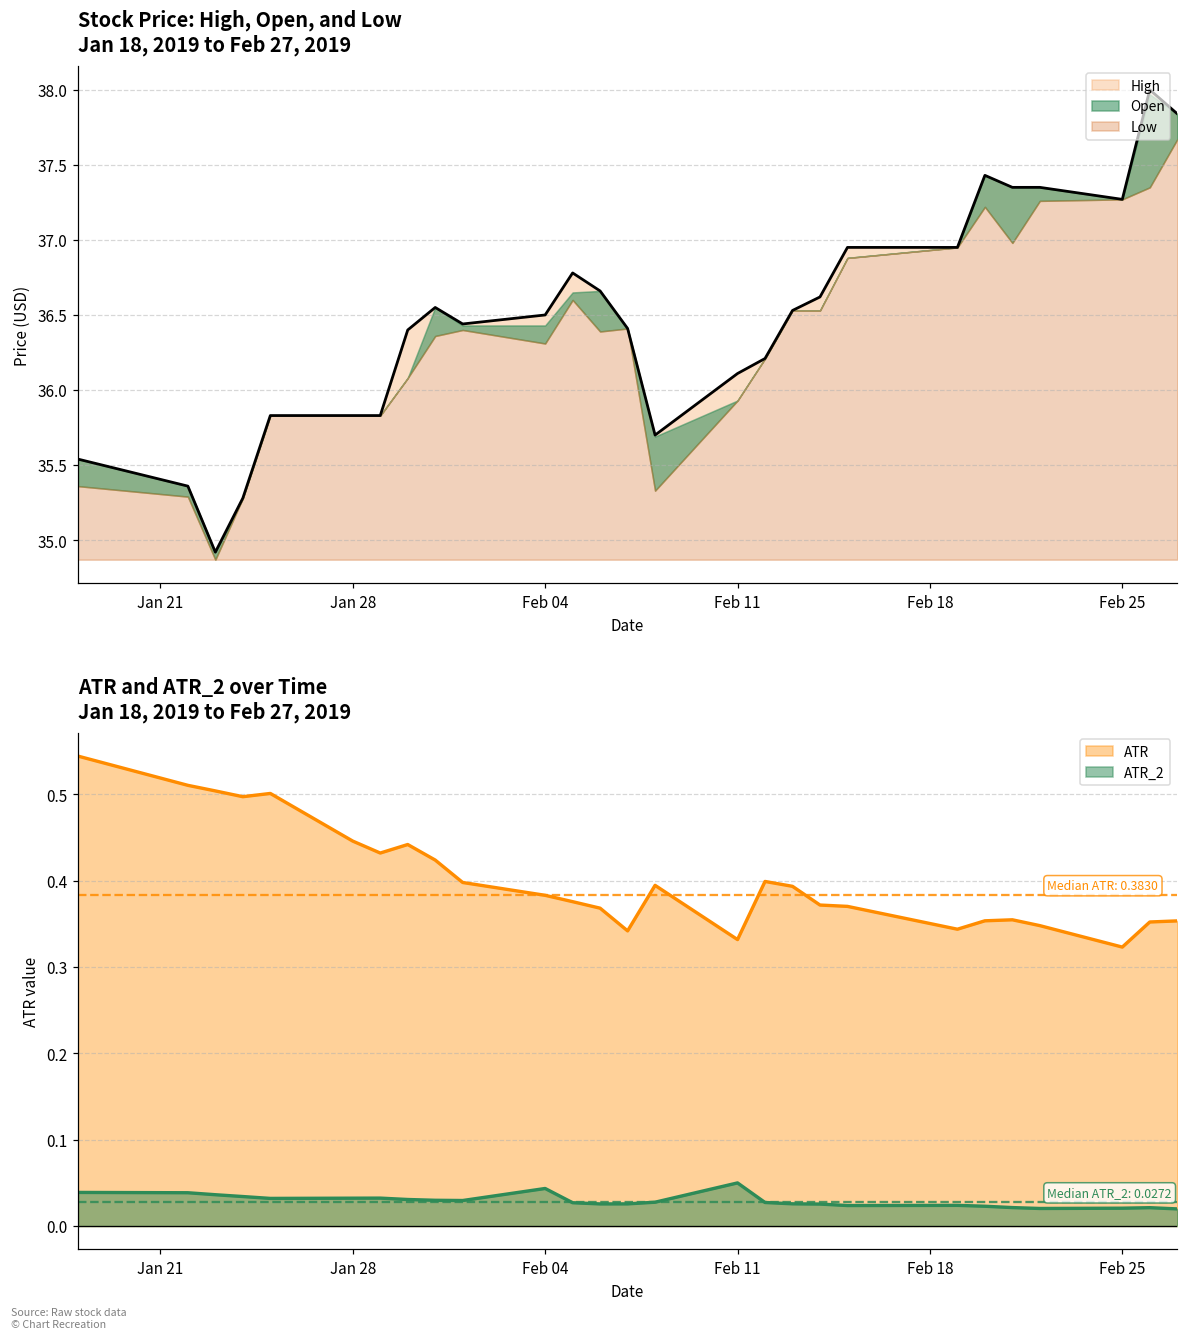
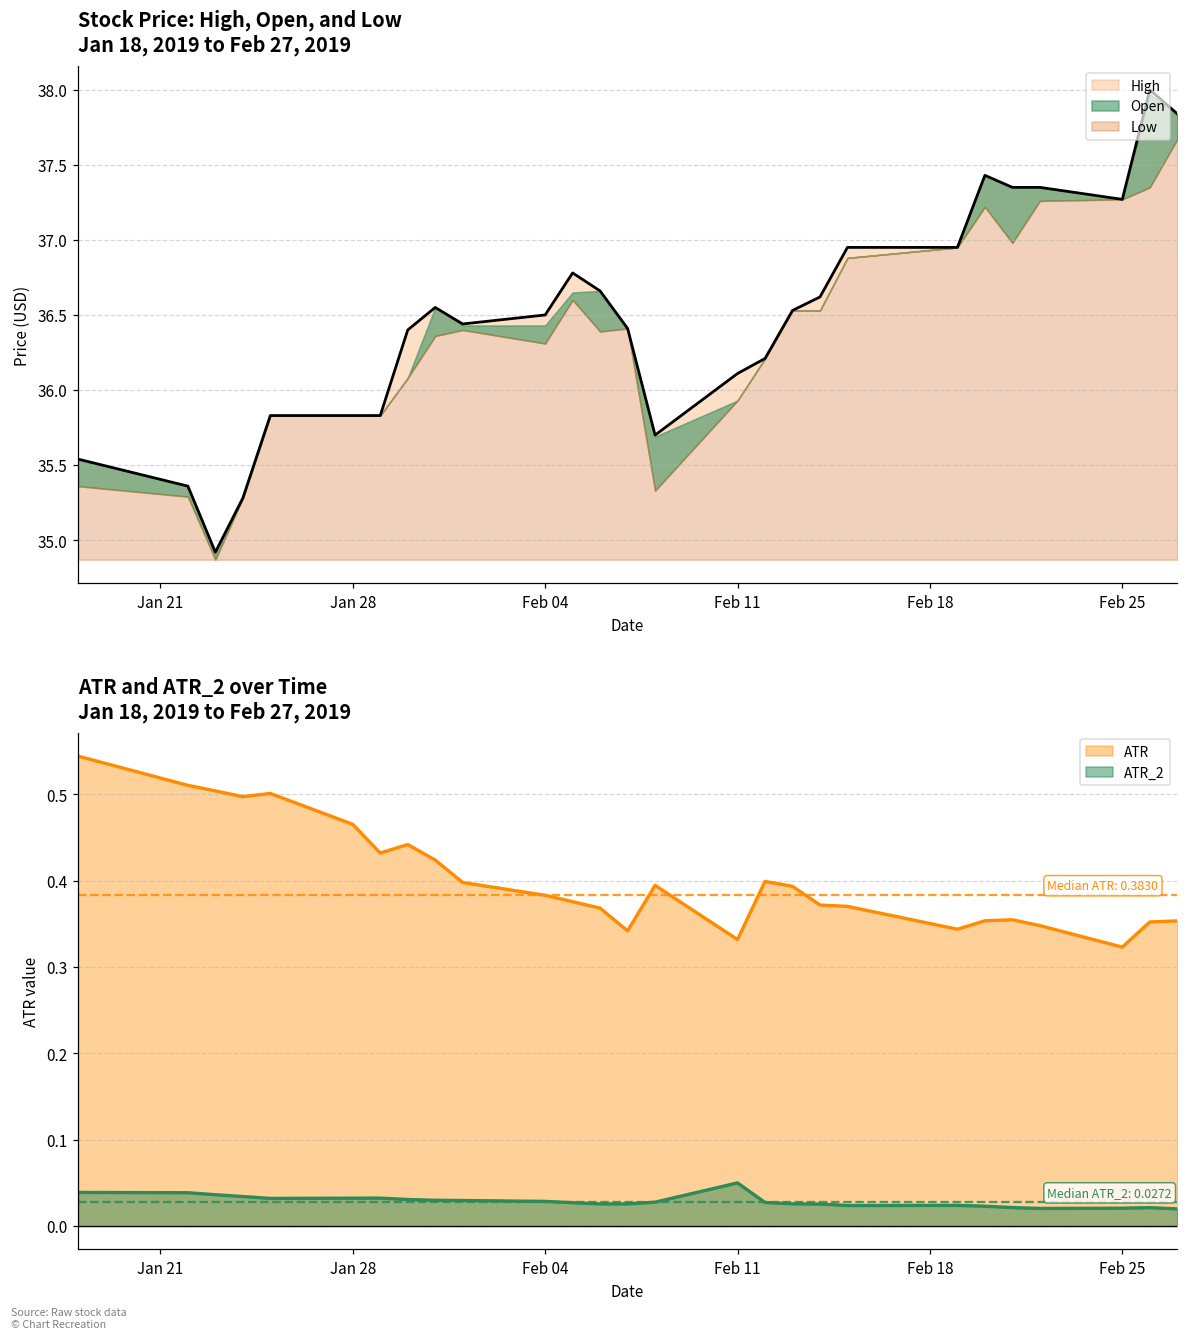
  {
    "ATR and ATR_2 over Time Jan 18, 2019 to Feb 27, 2019": {
      "ATR": {
-       "Jan 28": 0.45,
+       "Jan 28": 0.47,
        "Feb 04": 0.38,
        "Feb 11": 0.33,
        "Feb 25": 0.32
      },
      "ATR_2": {
        "Jan 28": 0.03,
-       "Feb 04": 0.04,
+       "Feb 04": 0.03,
        "Feb 11": 0.05
      }
    }
  }
